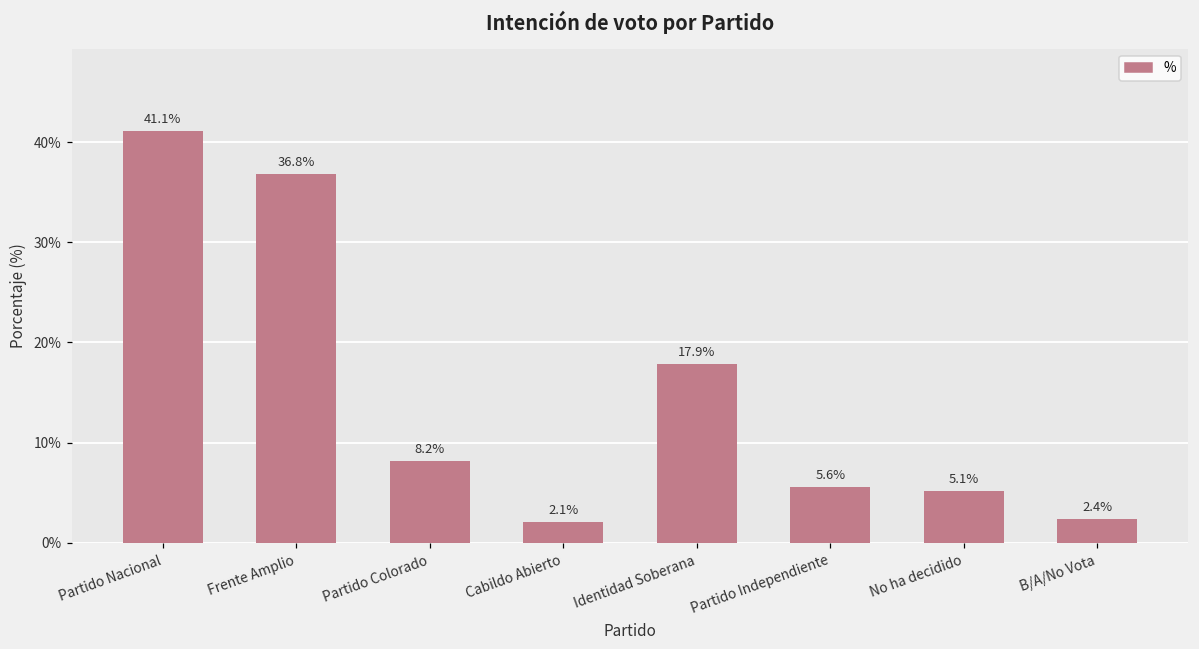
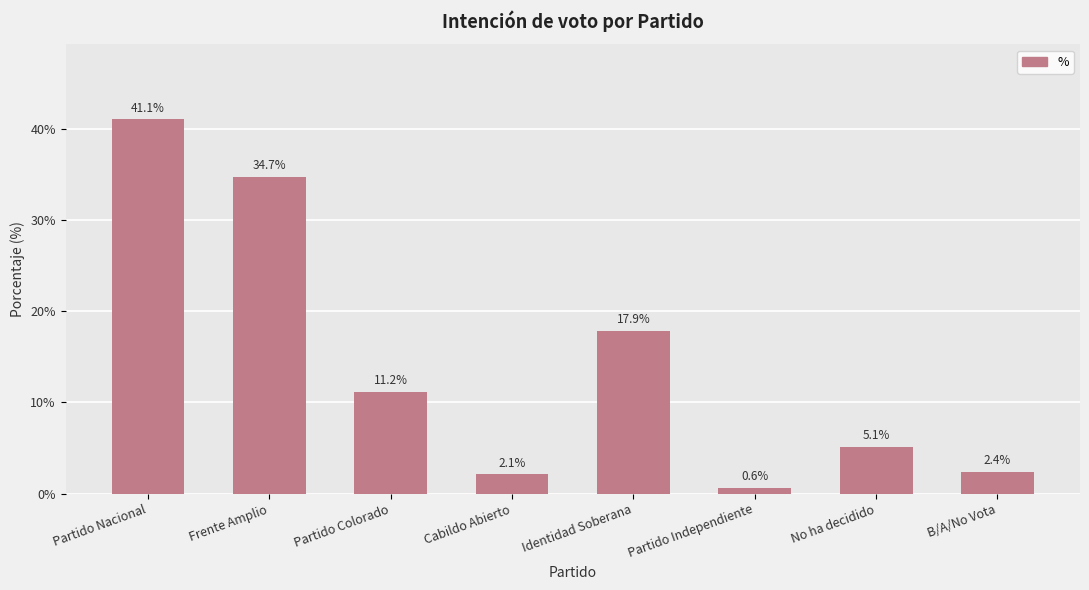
  {
    "Partido Nacional": "41.1%",
-   "Frente Amplio": "36.8%",
-   "Partido Colorado": "8.2%",
+   "Frente Amplio": "34.7%",
+   "Partido Colorado": "11.2%",
    "Cabildo Abierto": "2.1%",
    "Identidad Soberana": "17.9%",
-   "Partido Independiente": "5.6%",
+   "Partido Independiente": "0.6%",
    "No ha decidido": "5.1%",
    "B/A/No Vota": "2.4%"
  }
